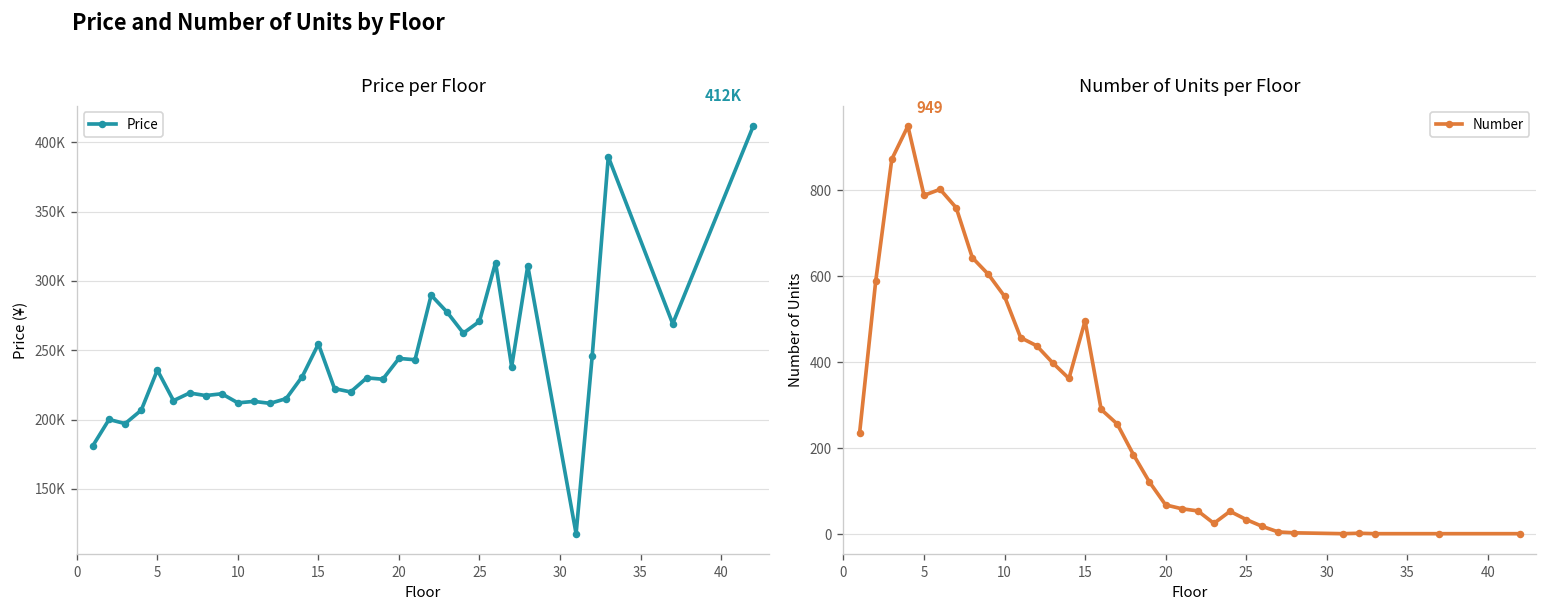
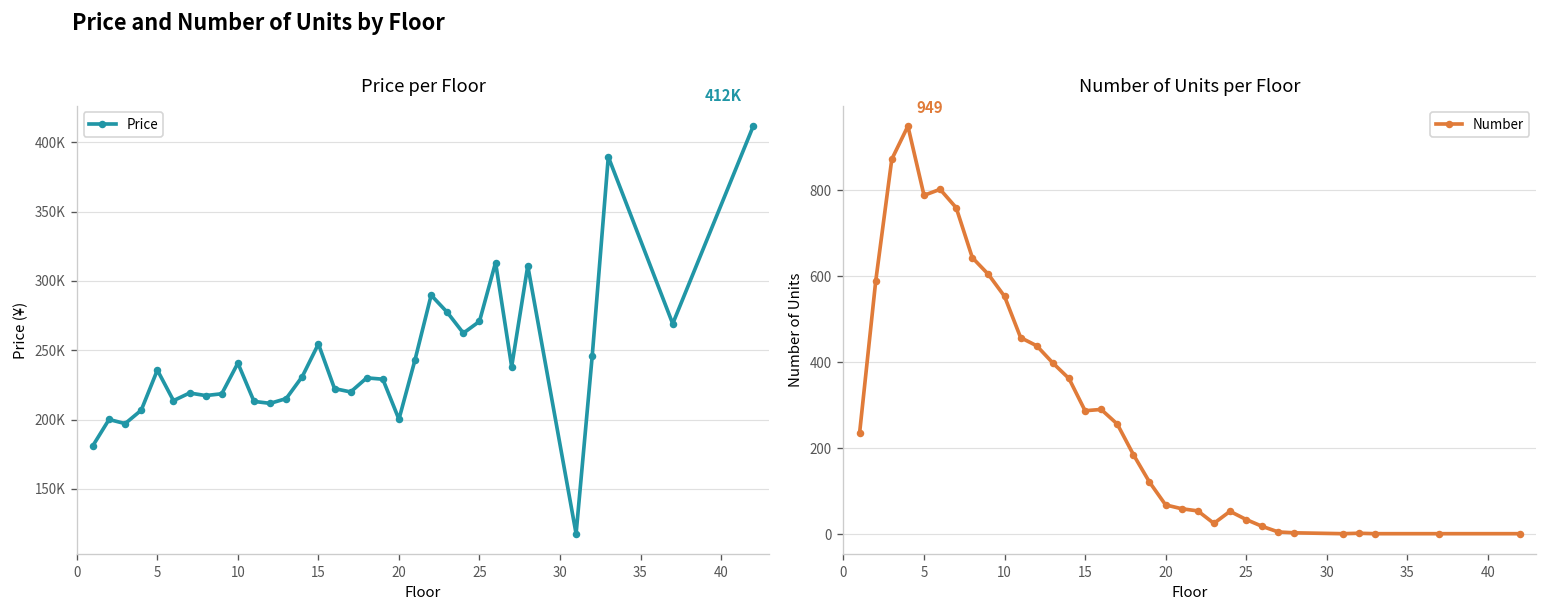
  {
    "Price per Floor": {
      "5": 236000,
-     "10": 212000,
+     "10": 241000,
      "15": 255000,
-     "20": 244000,
+     "20": 200000,
      "25": 271000
    },
    "Number of Units per Floor": {
      "5": 790,
      "10": 550,
-     "15": 500,
+     "15": 290,
      "20": 70,
      "25": 30
    }
  }
